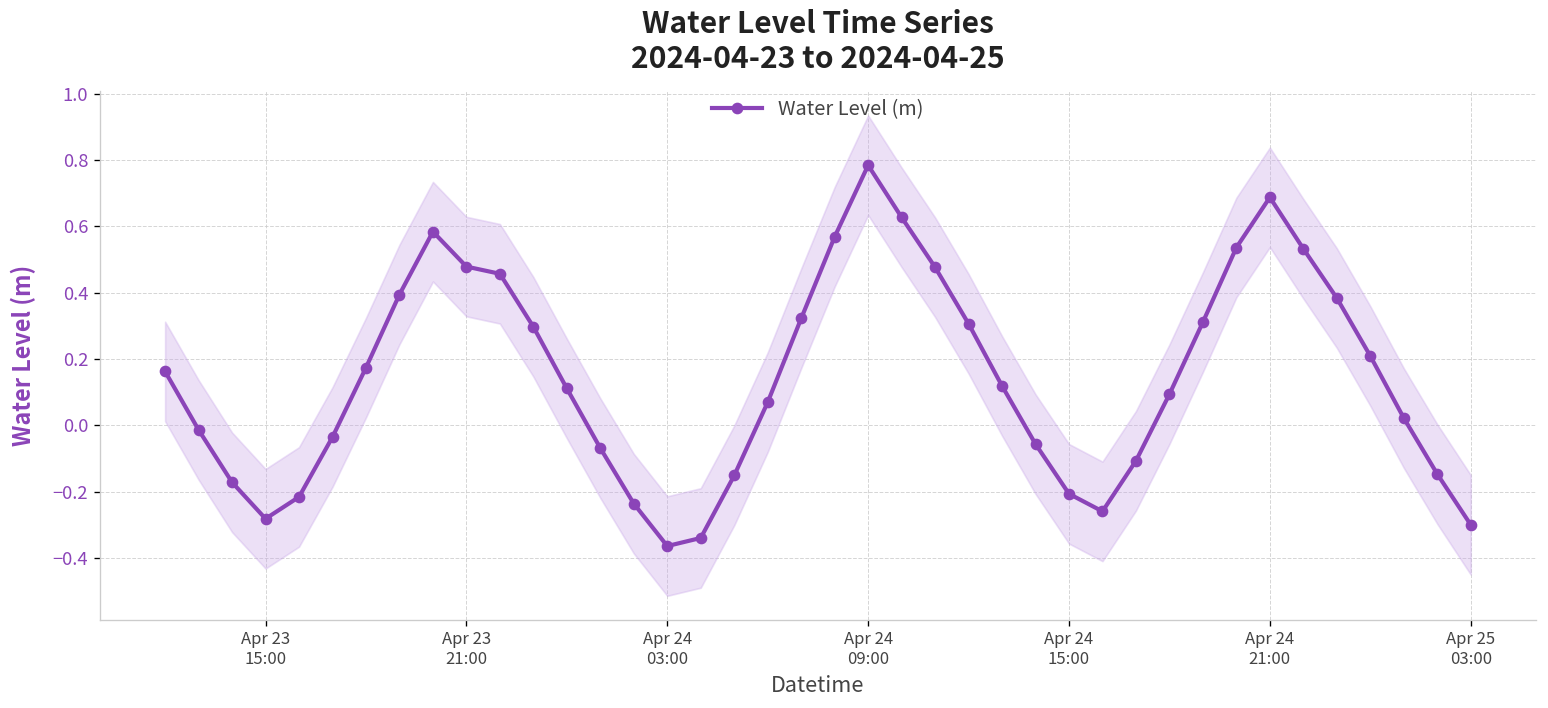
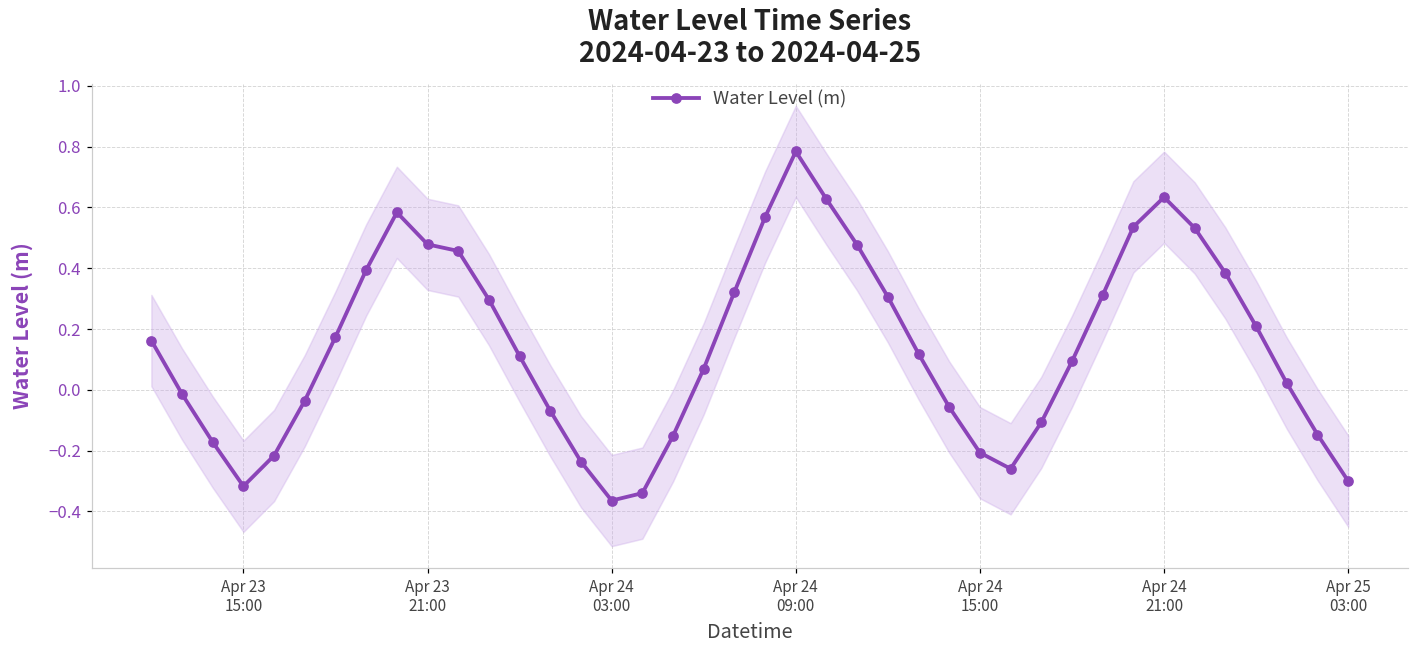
  {
    "Water Level (m)": {
-     "Apr 23 15:00": -0.28,
+     "Apr 23 15:00": -0.32,
      "Apr 23 21:00": 0.48,
      "Apr 24 03:00": -0.36,
      "Apr 24 09:00": 0.78,
      "Apr 24 15:00": -0.21,
-     "Apr 24 21:00": 0.69,
+     "Apr 24 21:00": 0.63,
      "Apr 25 03:00": -0.30
    }
  }
